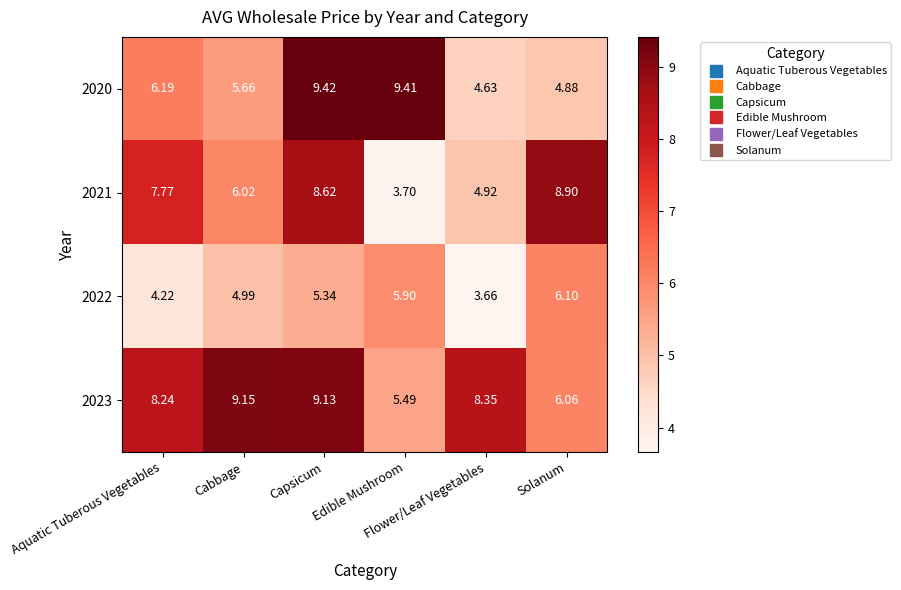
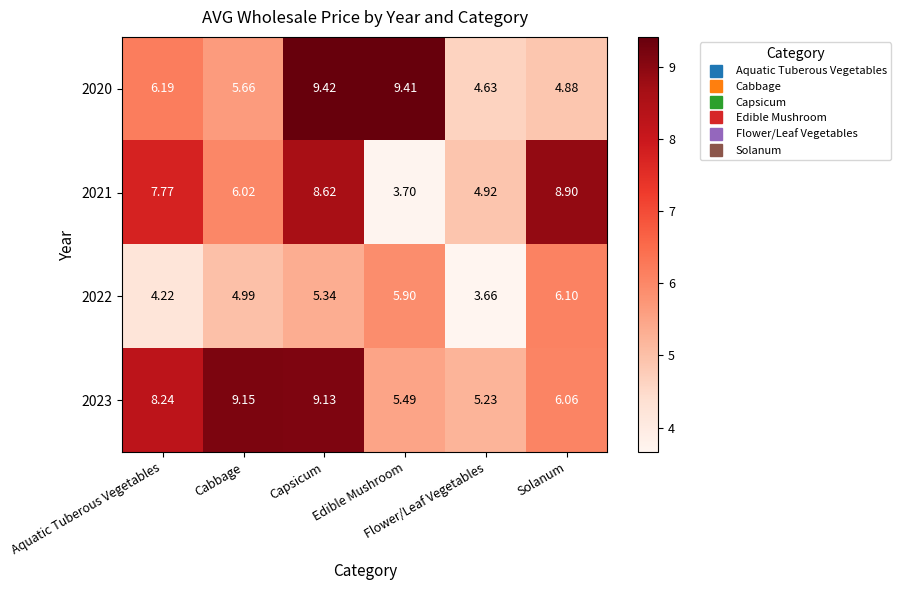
  {
    "2020": {
      "Aquatic Tuberous Vegetables": 6.19,
      "Cabbage": 5.66,
      "Capsicum": 9.42,
      "Edible Mushroom": 9.41,
      "Flower/Leaf Vegetables": 4.63,
      "Solanum": 4.88
    },
    "2021": {
      "Aquatic Tuberous Vegetables": 7.77,
      "Cabbage": 6.02,
      "Capsicum": 8.62,
      "Edible Mushroom": 3.70,
      "Flower/Leaf Vegetables": 4.92,
      "Solanum": 8.90
    },
    "2022": {
      "Aquatic Tuberous Vegetables": 4.22,
      "Cabbage": 4.99,
      "Capsicum": 5.34,
      "Edible Mushroom": 5.90,
      "Flower/Leaf Vegetables": 3.66,
      "Solanum": 6.10
    },
    "2023": {
      "Aquatic Tuberous Vegetables": 8.24,
      "Cabbage": 9.15,
      "Capsicum": 9.13,
      "Edible Mushroom": 5.49,
-     "Flower/Leaf Vegetables": 8.35,
+     "Flower/Leaf Vegetables": 5.23,
      "Solanum": 6.06
    }
  }
